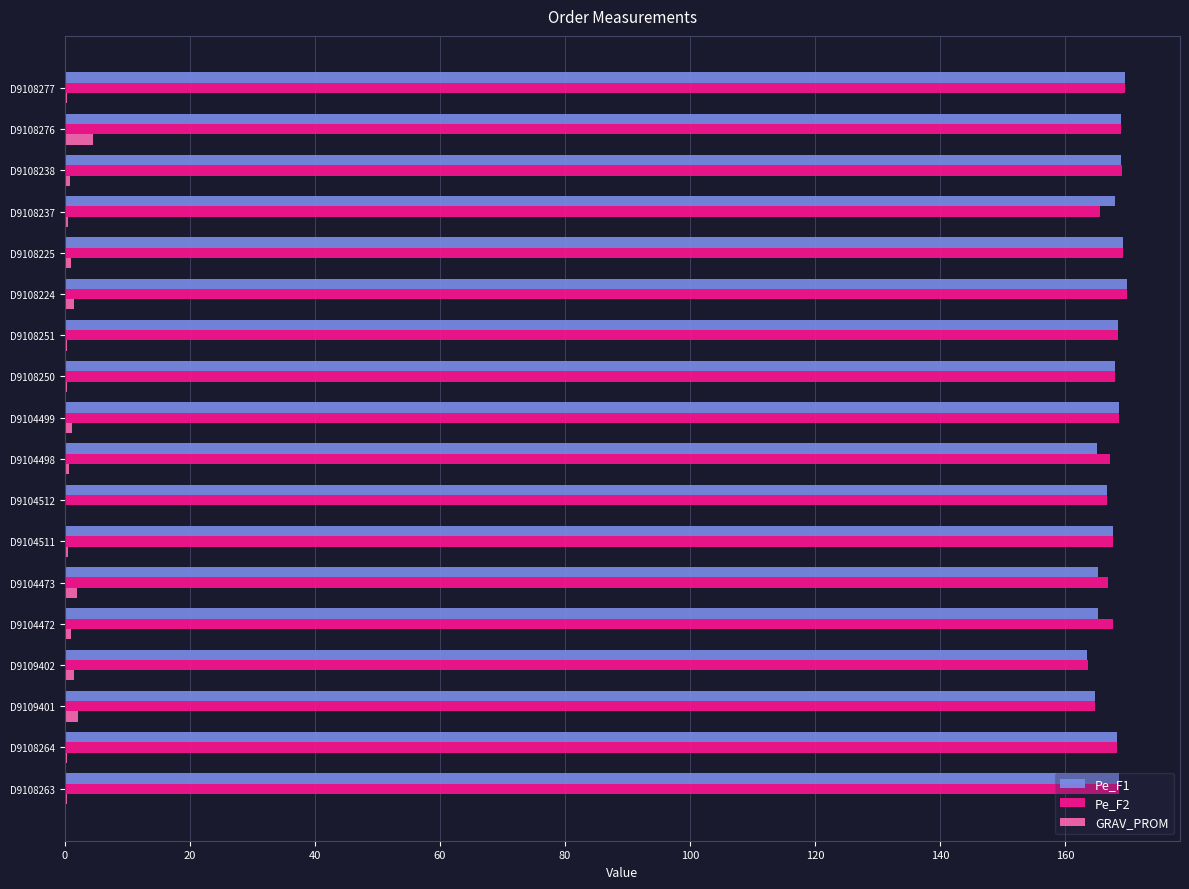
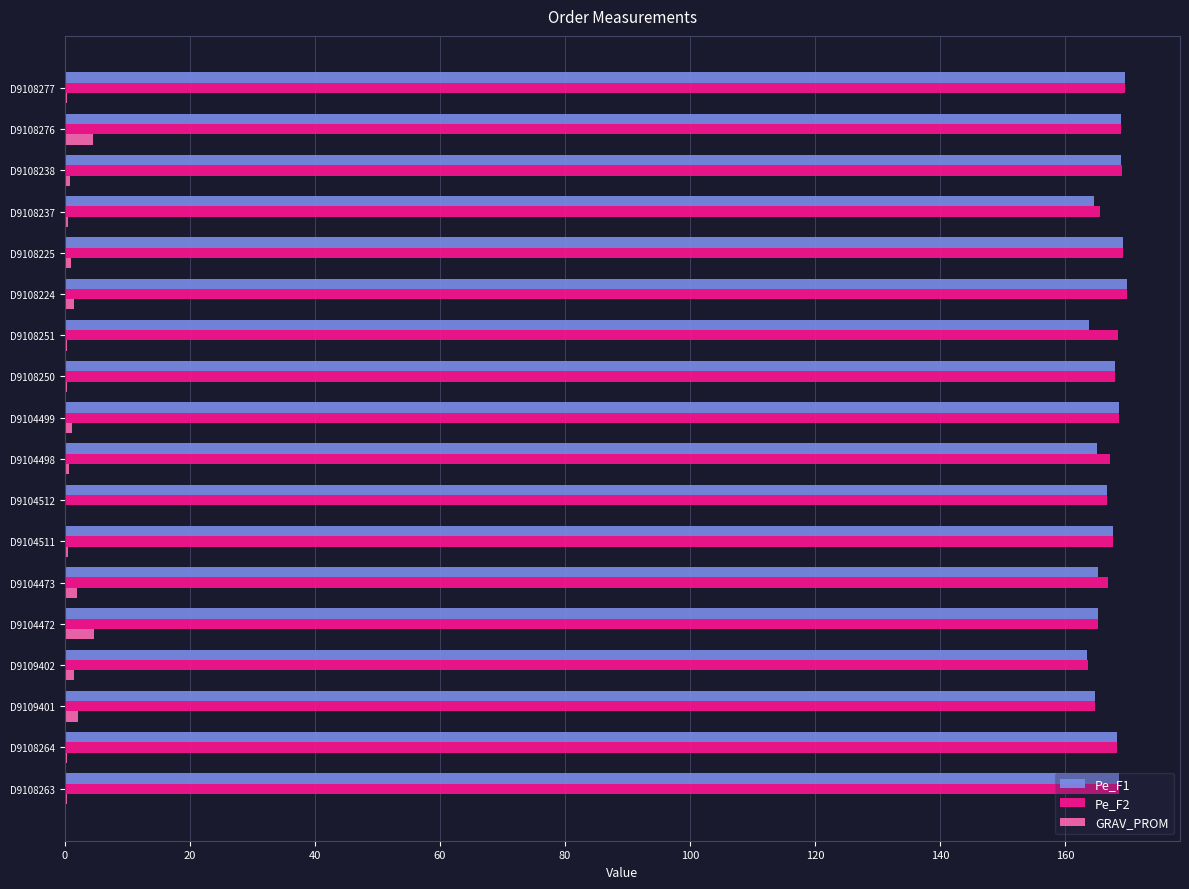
  {
    "Pe_F1": {
      "D9108277": 170,
      "D9108276": 169,
      "D9108238": 169,
-     "D9108237": 168,
+     "D9108237": 165,
      "D9108225": 169,
      "D9108224": 170,
-     "D9108251": 168,
+     "D9108251": 164,
      "D9108250": 168,
      "D9104499": 169,
      "D9104498": 165,
      "D9104512": 167,
      "D9104511": 168,
      "D9104473": 165,
      "D9104472": 165,
      "D9109402": 164,
      "D9109401": 165,
      "D9108264": 168
    },
    "Pe_F2": {
      "D9108277": 170,
      "D9108276": 169,
      "D9108238": 169,
      "D9108237": 166,
      "D9108225": 169,
      "D9108224": 170,
      "D9108251": 168,
      "D9108250": 168,
      "D9104499": 169,
      "D9104498": 167,
      "D9104512": 167,
      "D9104511": 168,
      "D9104473": 167,
-     "D9104472": 168,
+     "D9104472": 165,
      "D9109402": 164,
      "D9109401": 165,
      "D9108264": 168
    },
    "GRAV_PROM": {
      "D9108276": 5,
      "D9108238": 1,
      "D9108237": 1,
      "D9108225": 1,
      "D9108224": 2,
      "D9108250": 0,
      "D9104499": 1,
      "D9104498": 1,
      "D9104511": 0,
      "D9104473": 2,
-     "D9104472": 1,
+     "D9104472": 5,
      "D9109402": 2,
      "D9109401": 2,
      "D9108263": 0
    }
  }
